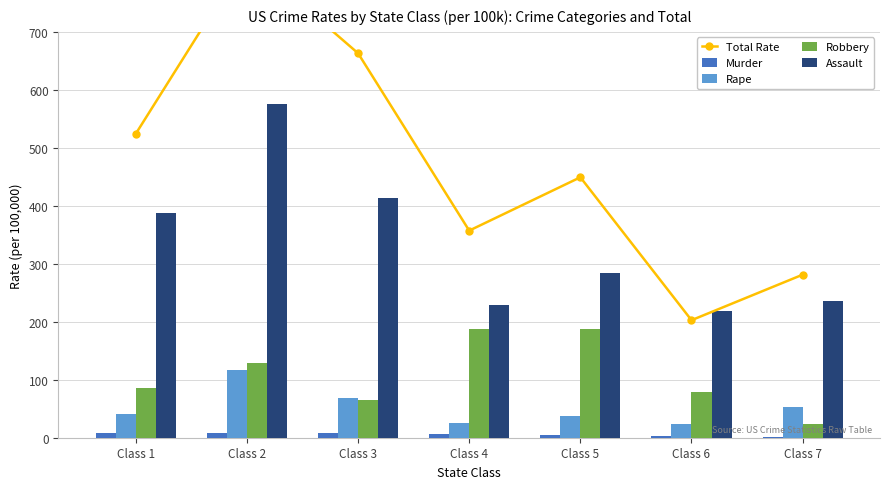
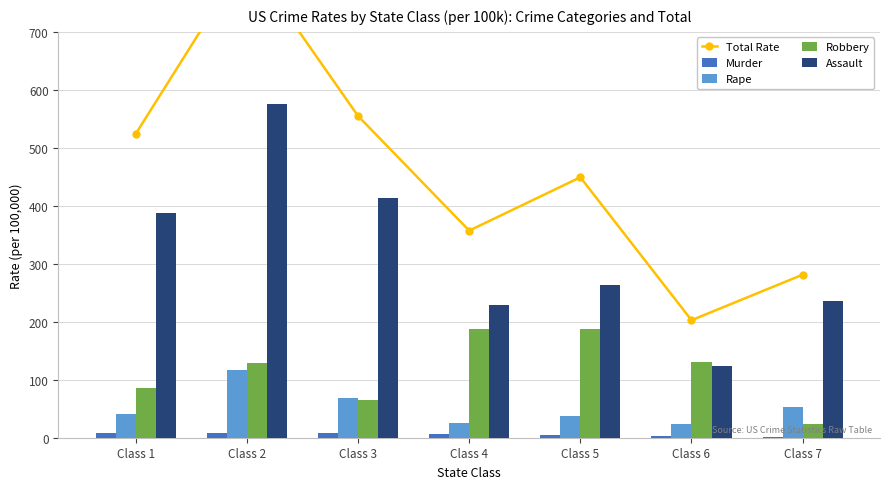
  {
    "Total Rate": {
      "Class 1": 520,
-     "Class 3": 660,
+     "Class 3": 550,
      "Class 4": 360,
      "Class 5": 450,
      "Class 6": 200,
      "Class 7": 280
    },
    "Robbery": {
      "Class 1": 90,
      "Class 2": 130,
      "Class 3": 60,
      "Class 4": 190,
      "Class 5": 190,
-     "Class 6": 80,
+     "Class 6": 130,
      "Class 7": 20
    },
    "Assault": {
      "Class 1": 390,
      "Class 2": 580,
      "Class 3": 410,
      "Class 4": 230,
-     "Class 5": 280,
-     "Class 6": 220,
+     "Class 5": 260,
+     "Class 6": 120,
      "Class 7": 240
    }
  }
